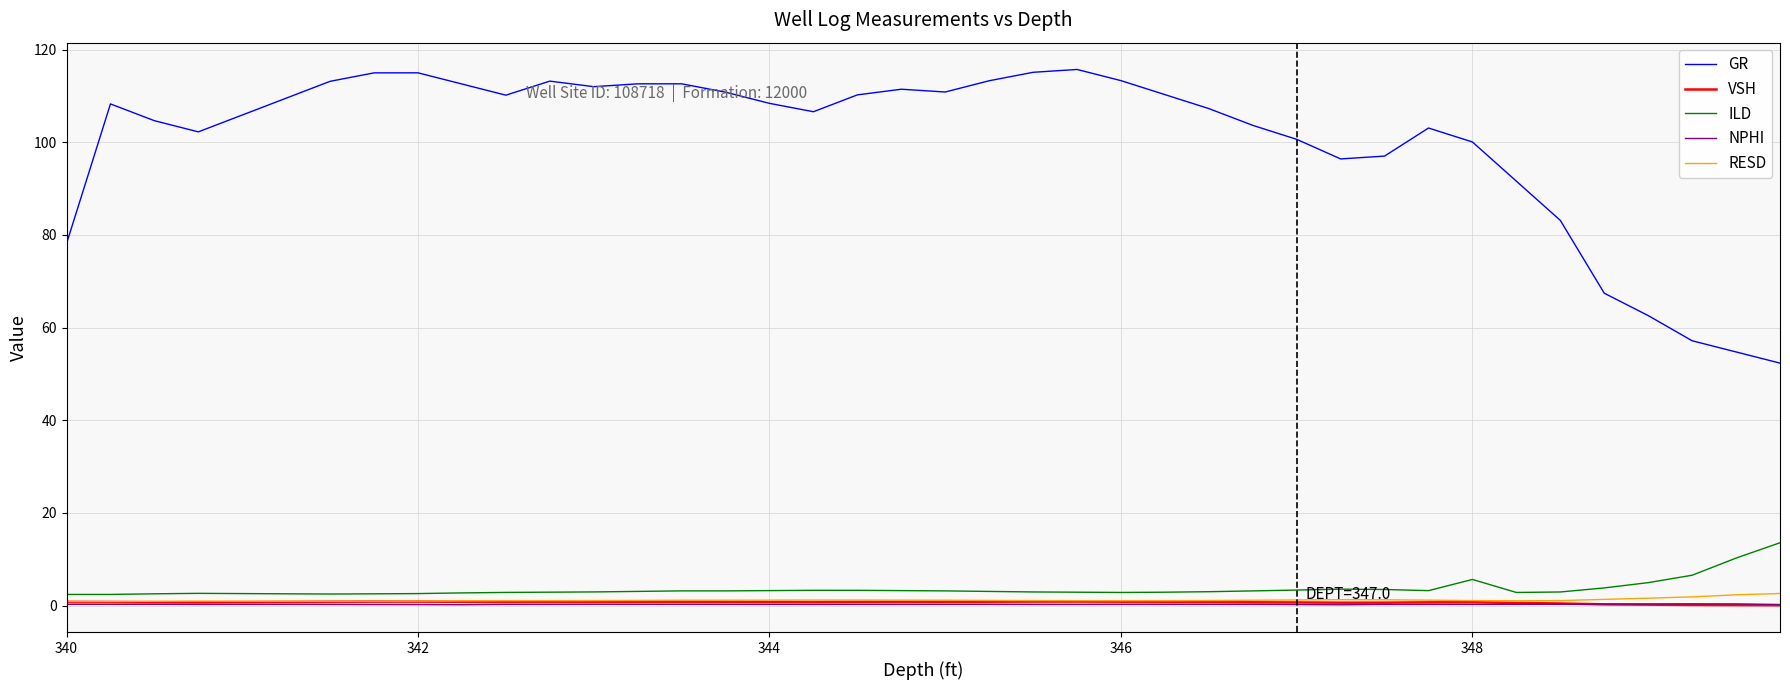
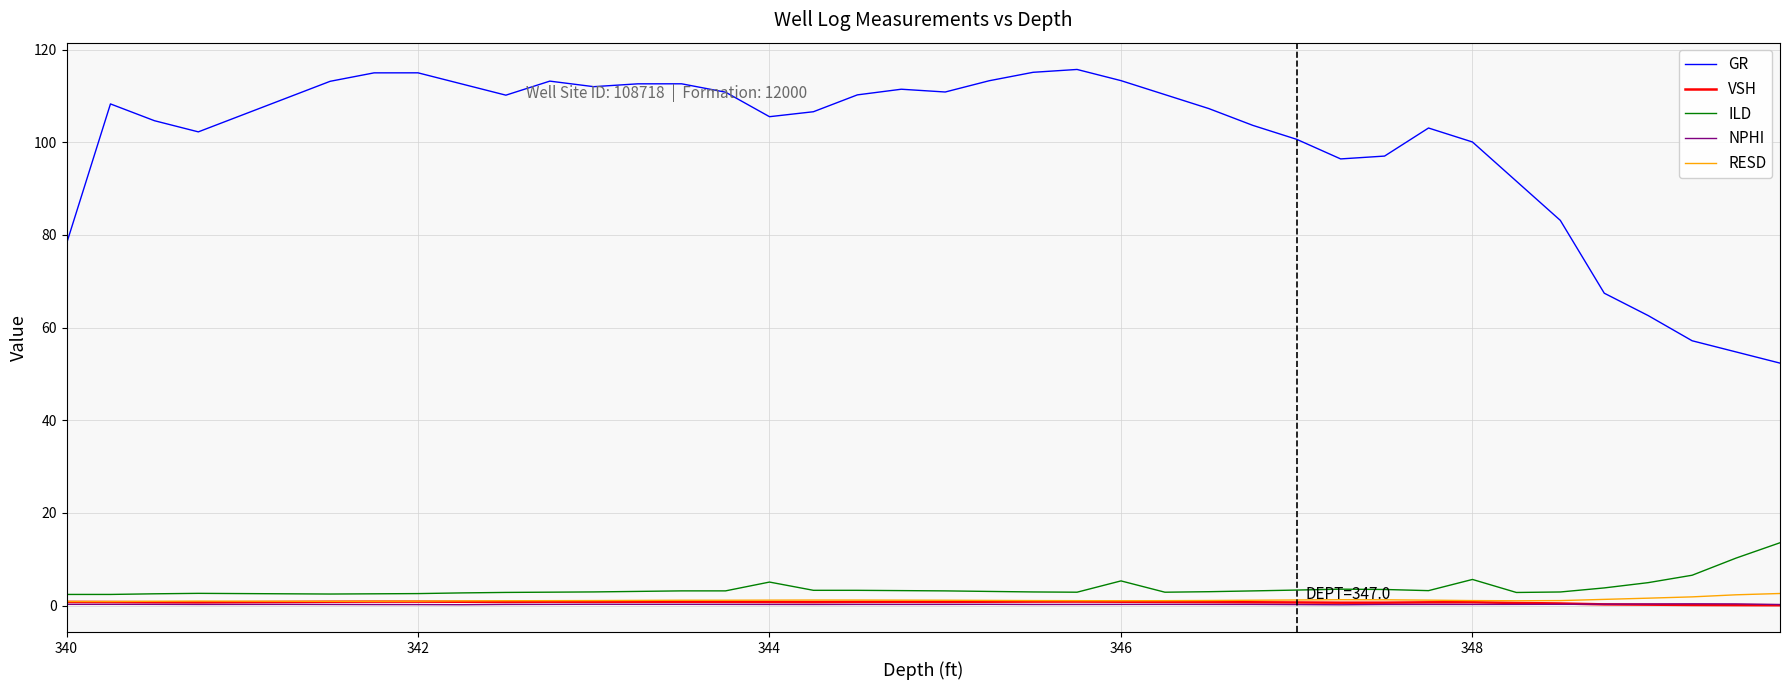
  {
    "GR": {
      "340": 78,
      "342": 115,
-     "344": 108,
+     "344": 106,
      "346": 113,
      "348": 100
    },
    "ILD": {
      "340": 2,
      "342": 3,
-     "344": 3,
-     "346": 3,
+     "344": 5,
+     "346": 5,
      "348": 6
    },
    "NPHI": {
      "342": 0,
      "346": 0
    }
  }
